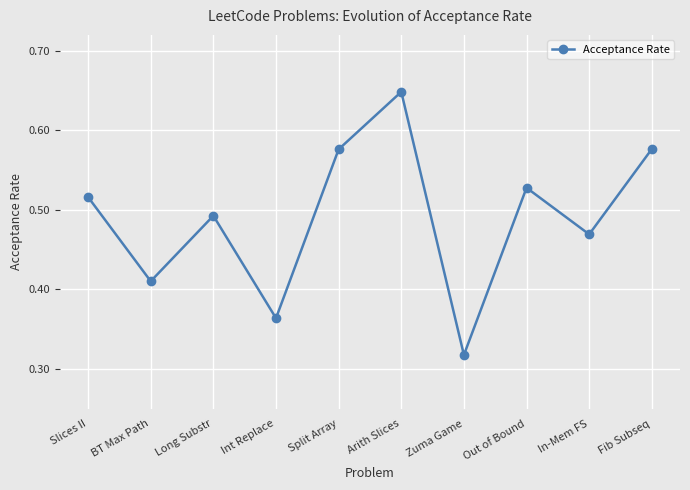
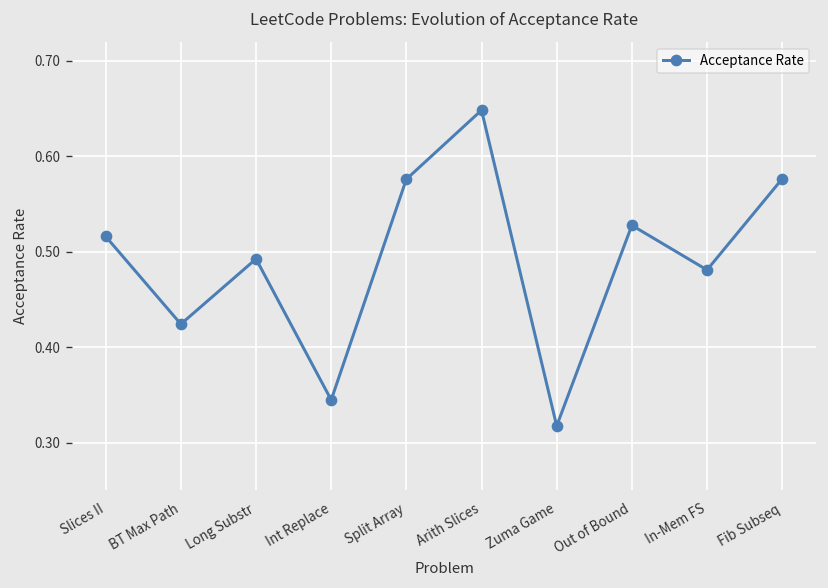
  {
    "Slices II": 0.52,
-   "BT Max Path": 0.41,
+   "BT Max Path": 0.42,
    "Long Substr": 0.49,
-   "Int Replace": 0.36,
+   "Int Replace": 0.34,
    "Split Array": 0.58,
    "Arith Slices": 0.65,
    "Zuma Game": 0.32,
    "Out of Bound": 0.53,
-   "In-Mem FS": 0.47,
+   "In-Mem FS": 0.48,
    "Fib Subseq": 0.58
  }
